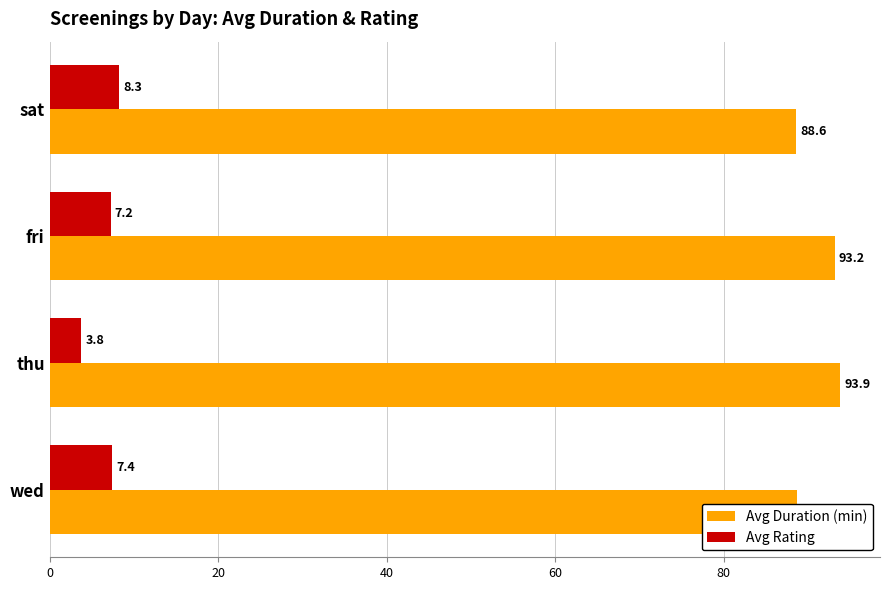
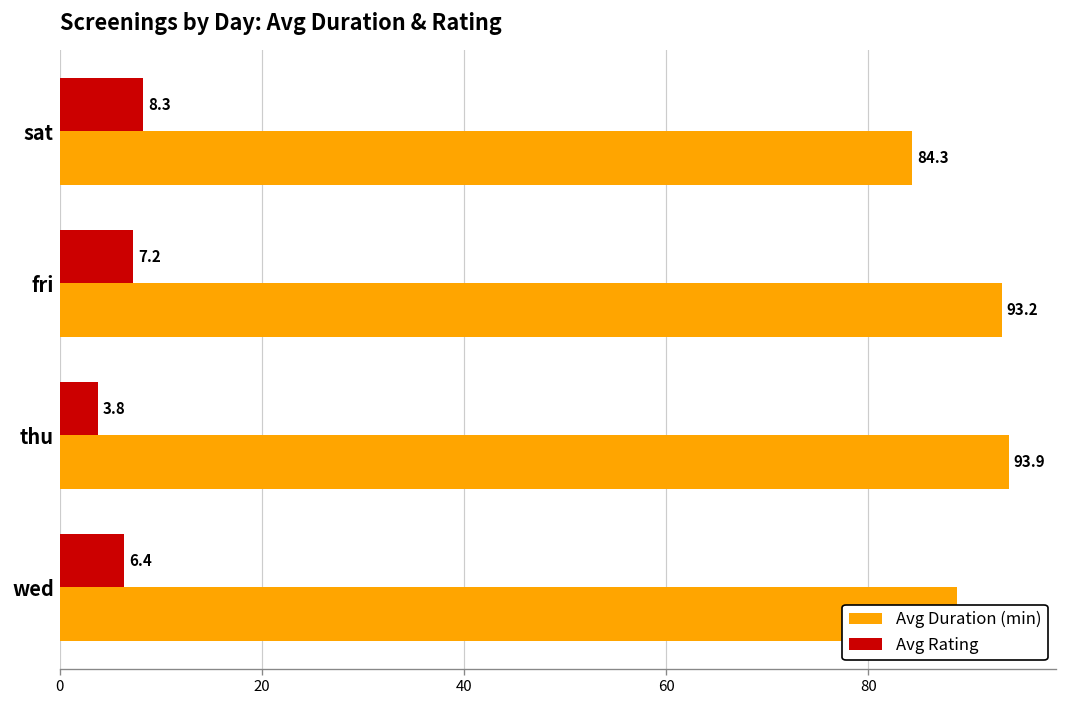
  {
    "Avg Duration (min)": {
-     "sat": 88.6,
+     "sat": 84.3,
      "fri": 93.2,
      "thu": 93.9
    },
    "Avg Rating": {
      "sat": 8.3,
      "fri": 7.2,
      "thu": 3.8,
-     "wed": 7.4
+     "wed": 6.4
    }
  }
